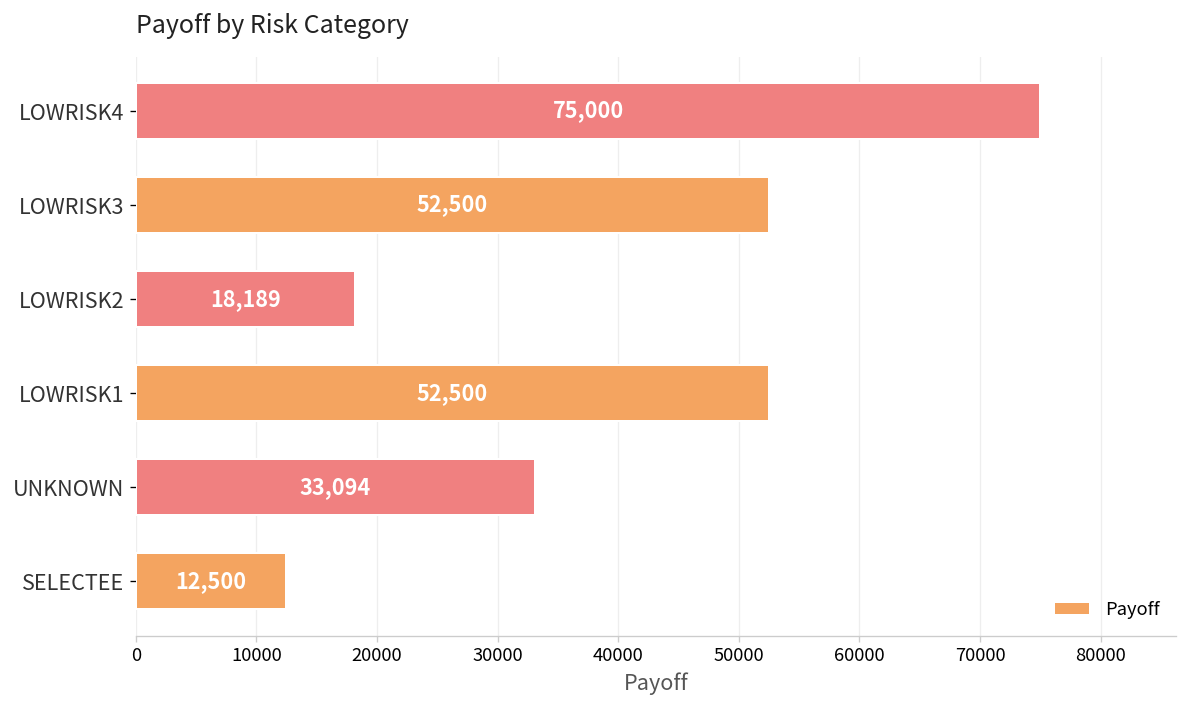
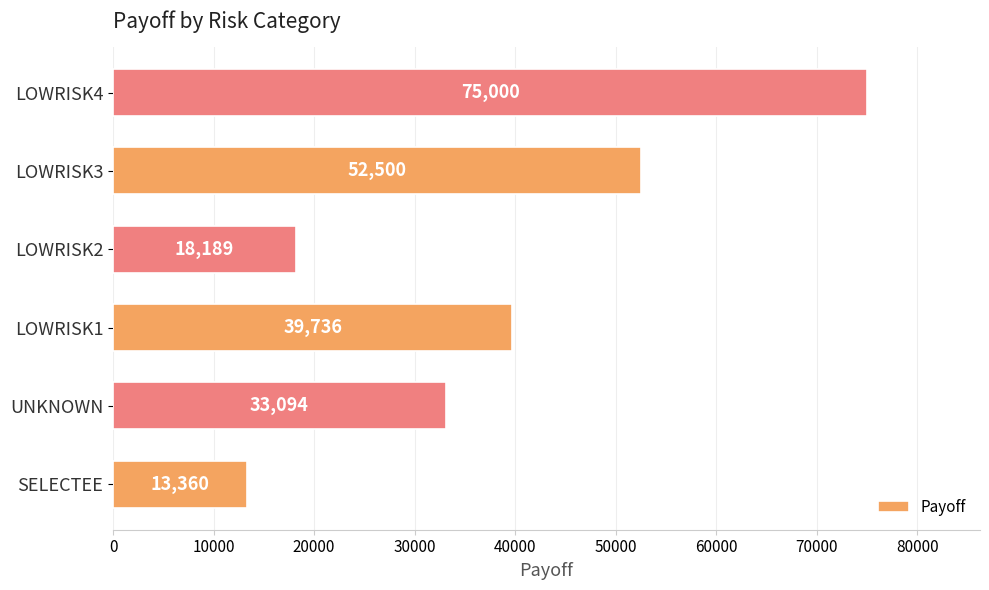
  {
    "LOWRISK4": "75,000",
    "LOWRISK3": "52,500",
    "LOWRISK2": "18,189",
-   "LOWRISK1": "52,500",
+   "LOWRISK1": "39,736",
    "UNKNOWN": "33,094",
-   "SELECTEE": "12,500"
+   "SELECTEE": "13,360"
  }
